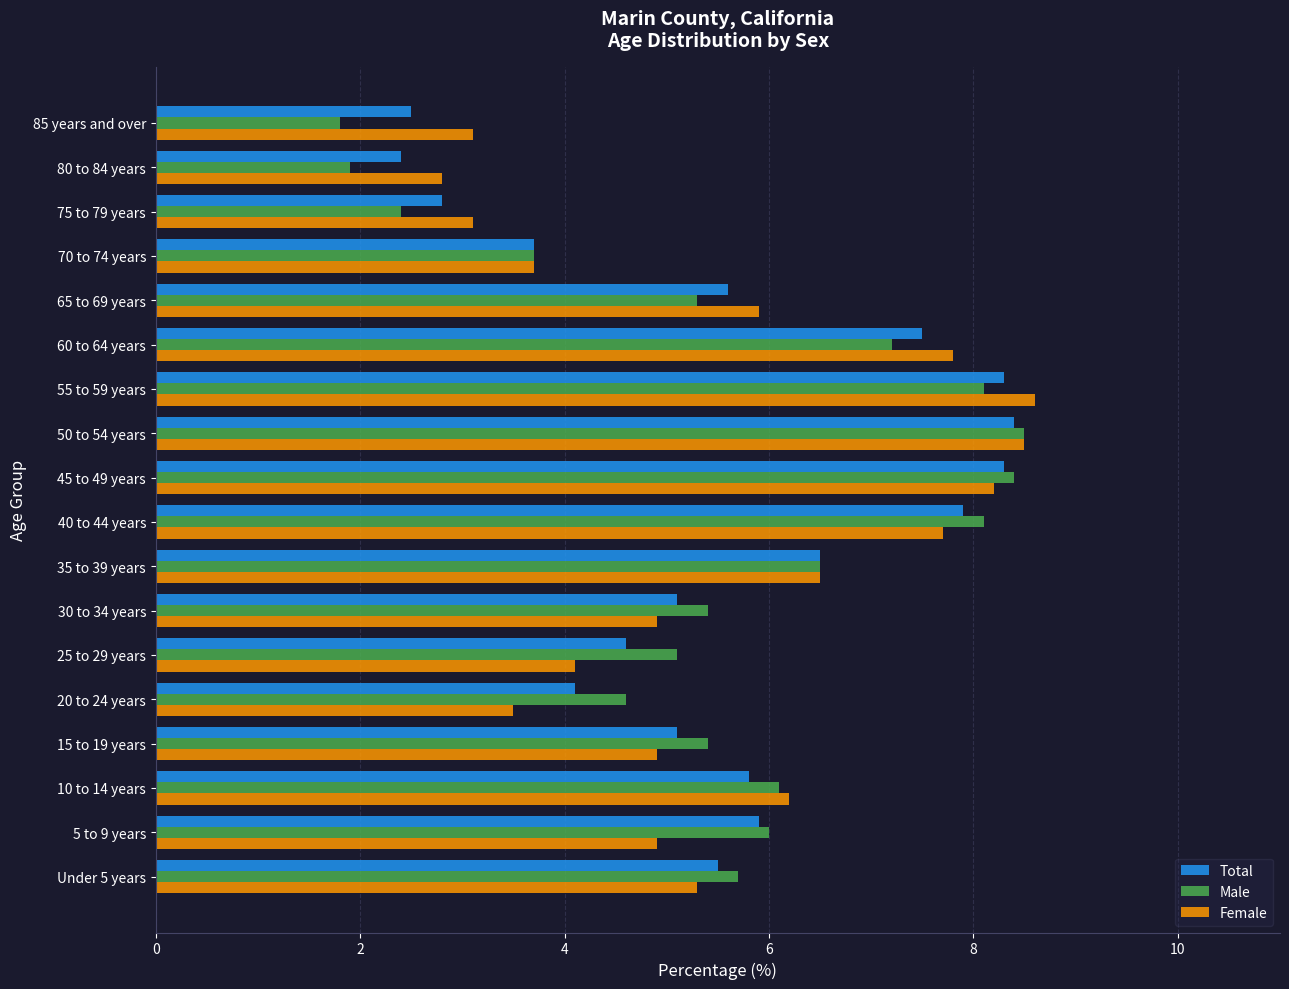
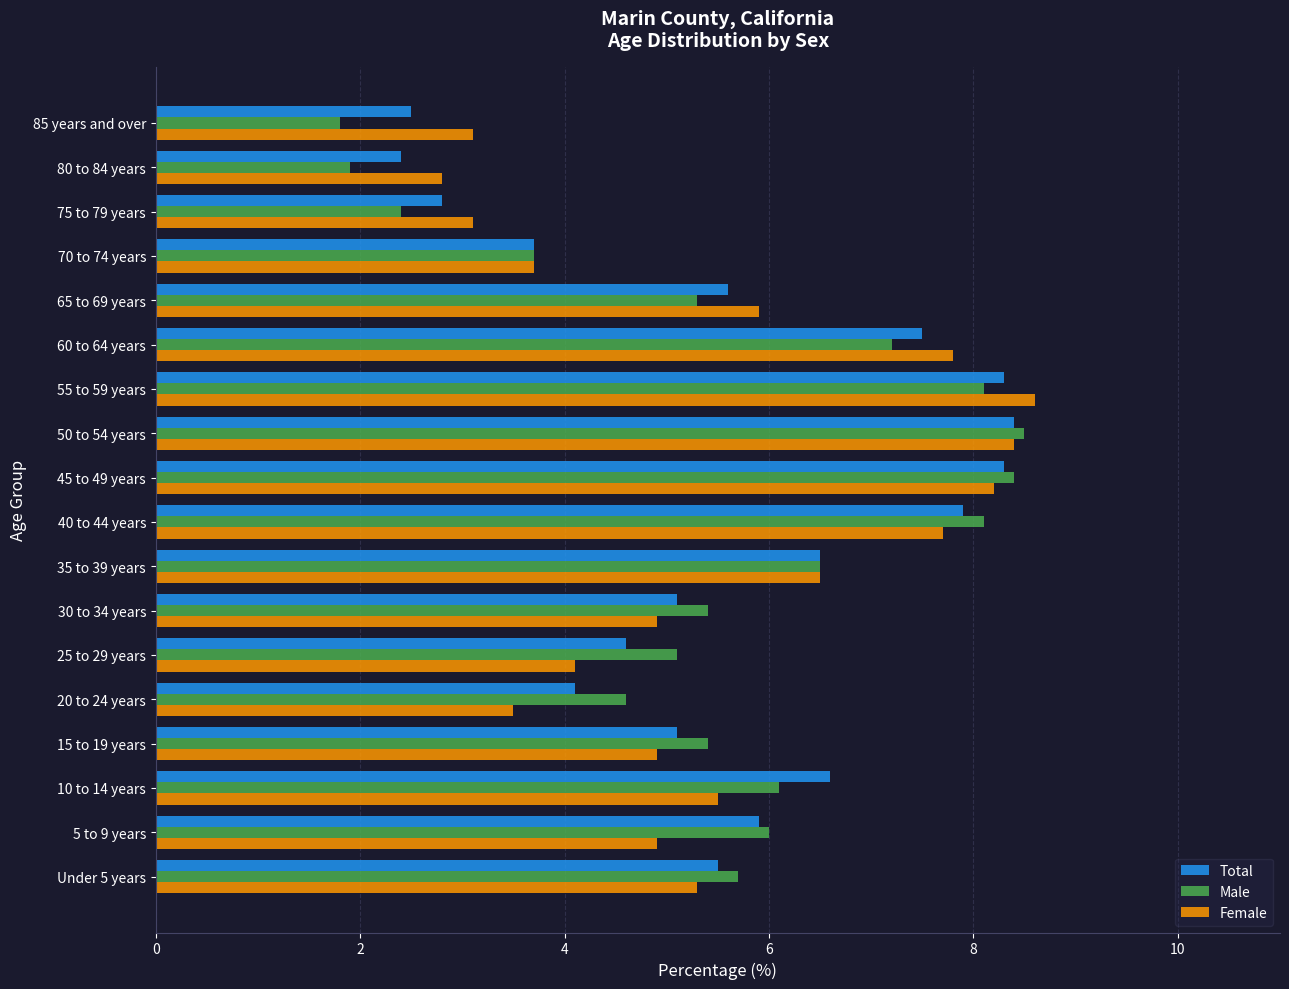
  {
    "Total": {
      "85 years and over": 2.5,
      "80 to 84 years": 2.4,
      "75 to 79 years": 2.8,
      "70 to 74 years": 3.7,
      "65 to 69 years": 5.6,
      "60 to 64 years": 7.5,
      "55 to 59 years": 8.3,
      "50 to 54 years": 8.4,
      "45 to 49 years": 8.3,
      "40 to 44 years": 7.9,
      "35 to 39 years": 6.5,
      "30 to 34 years": 5.1,
      "25 to 29 years": 4.6,
      "20 to 24 years": 4.1,
      "15 to 19 years": 5.1,
-     "10 to 14 years": 5.8,
+     "10 to 14 years": 6.6,
      "5 to 9 years": 5.9,
      "Under 5 years": 5.5
    },
    "Male": {
      "85 years and over": 1.8,
      "80 to 84 years": 1.9,
      "75 to 79 years": 2.4,
      "70 to 74 years": 3.7,
      "65 to 69 years": 5.3,
      "60 to 64 years": 7.2,
      "55 to 59 years": 8.1,
      "50 to 54 years": 8.5,
      "45 to 49 years": 8.4,
      "40 to 44 years": 8.1,
      "35 to 39 years": 6.5,
      "30 to 34 years": 5.4,
      "25 to 29 years": 5.1,
      "20 to 24 years": 4.6,
      "15 to 19 years": 5.4,
      "10 to 14 years": 6.1,
      "5 to 9 years": 6.0,
      "Under 5 years": 5.7
    },
    "Female": {
      "85 years and over": 3.1,
      "80 to 84 years": 2.8,
      "75 to 79 years": 3.1,
      "70 to 74 years": 3.7,
      "65 to 69 years": 5.9,
      "60 to 64 years": 7.8,
      "55 to 59 years": 8.6,
-     "50 to 54 years": 8.5,
+     "50 to 54 years": 8.4,
      "45 to 49 years": 8.2,
      "40 to 44 years": 7.7,
      "35 to 39 years": 6.5,
      "30 to 34 years": 4.9,
      "25 to 29 years": 4.1,
      "20 to 24 years": 3.5,
      "15 to 19 years": 4.9,
-     "10 to 14 years": 6.2,
+     "10 to 14 years": 5.5,
      "5 to 9 years": 4.9,
      "Under 5 years": 5.3
    }
  }
